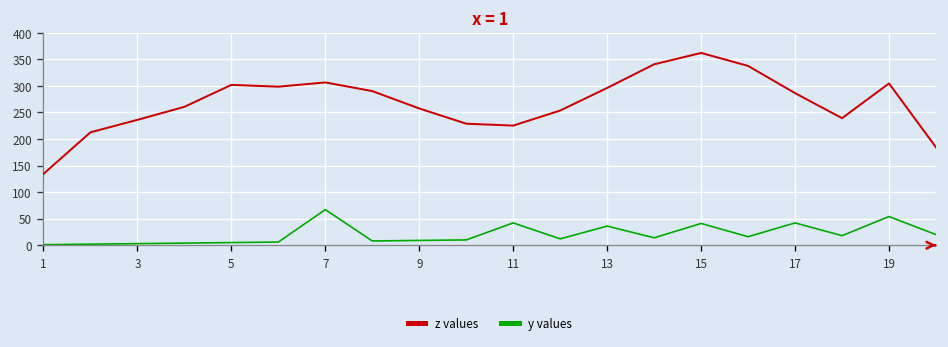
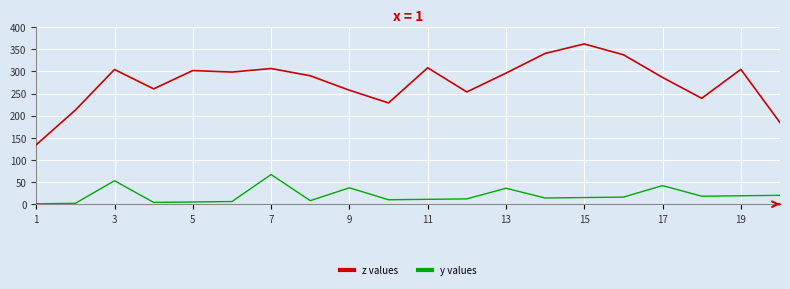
  {
    "z values": {
      "1": 130,
-     "3": 240,
+     "3": 300,
      "5": 300,
      "7": 310,
      "9": 260,
-     "11": 230,
+     "11": 310,
      "13": 300,
      "15": 360,
      "17": 290,
      "19": 300
    },
    "y values": {
      "1": 0,
-     "3": 0,
+     "3": 50,
      "5": 10,
      "7": 70,
-     "9": 10,
-     "11": 40,
+     "9": 40,
+     "11": 10,
      "13": 40,
-     "15": 40,
+     "15": 20,
      "17": 40,
-     "19": 50
+     "19": 20
    }
  }
